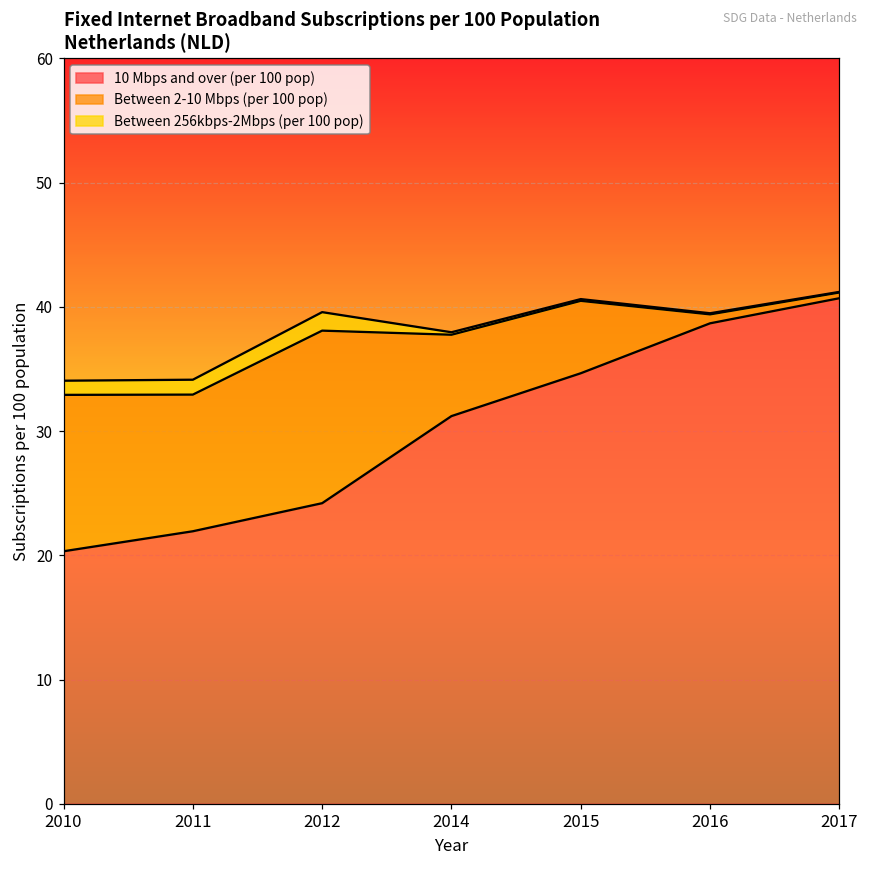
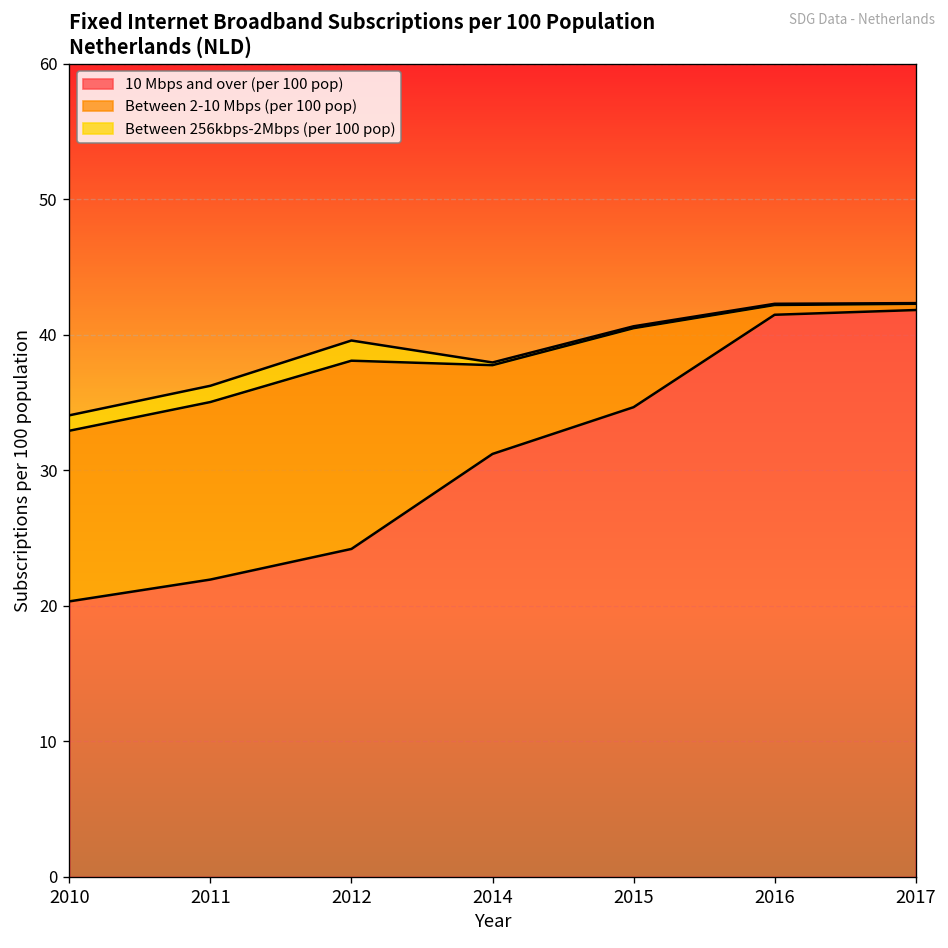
  {
    "10 Mbps and over (per 100 pop)": {
      "2010": 20.3,
      "2011": 21.9,
      "2012": 24.2,
      "2014": 31.2,
      "2015": 34.7,
-     "2016": 38.7,
-     "2017": 40.7
+     "2016": 41.5,
+     "2017": 41.8
    },
    "Between 2-10 Mbps (per 100 pop)": {
      "2010": 12.6,
-     "2011": 11.0,
+     "2011": 13.1,
      "2012": 13.9
    },
    "Between 256kbps-2Mbps (per 100 pop)": {
      "2010": 1.1,
      "2011": 1.2,
      "2012": 1.5
    }
  }
